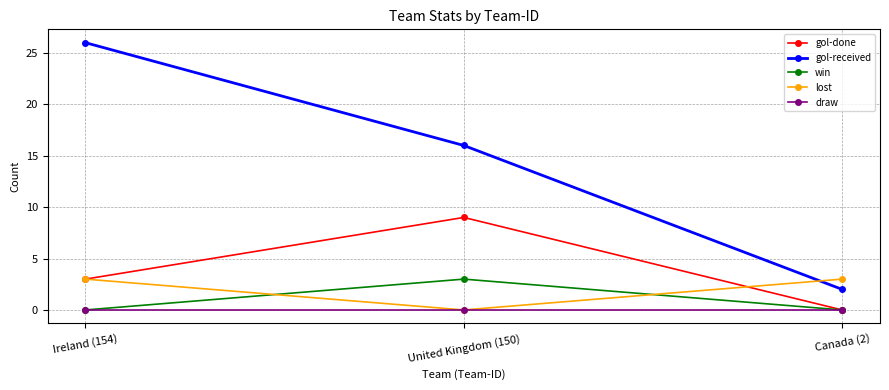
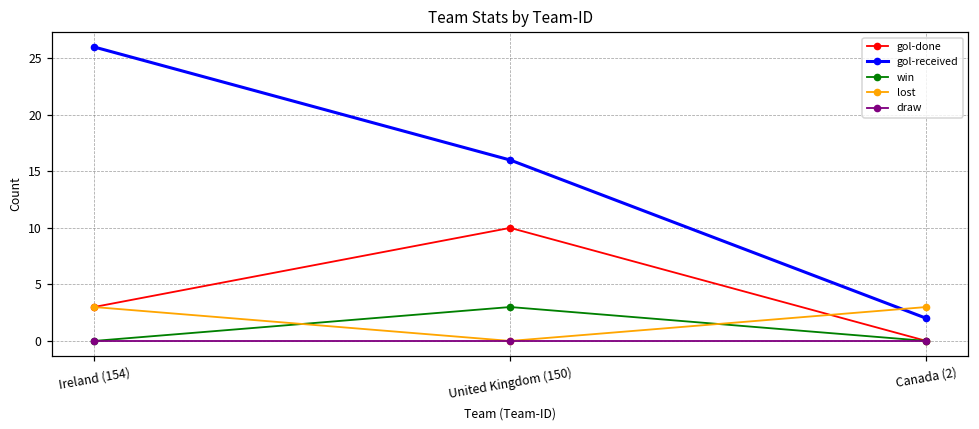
  {
    "gol-done": {
-     "United Kingdom (150)": 9
+     "United Kingdom (150)": 10
    },
    "gol-received": {
      "Ireland (154)": 26,
      "United Kingdom (150)": 16,
      "Canada (2)": 2
    },
    "win": {
      "United Kingdom (150)": 3
    },
    "lost": {
      "Canada (2)": 3
    }
  }
